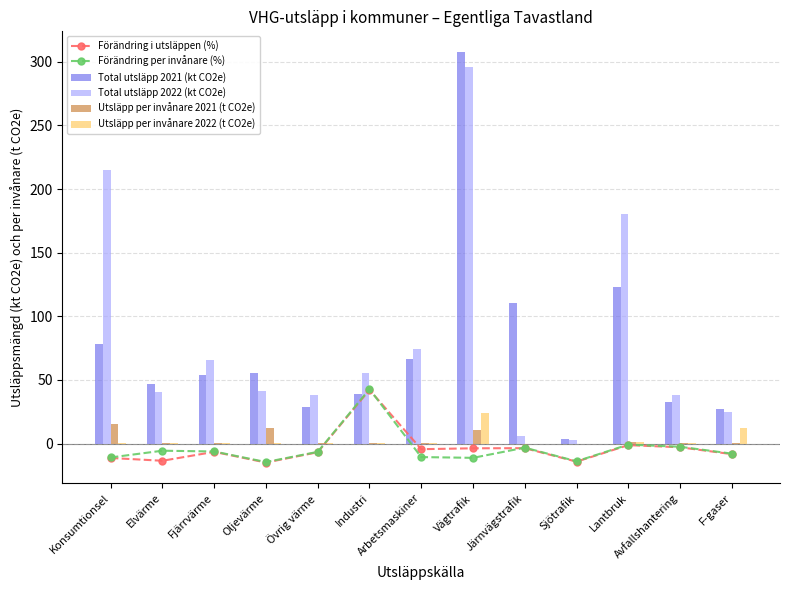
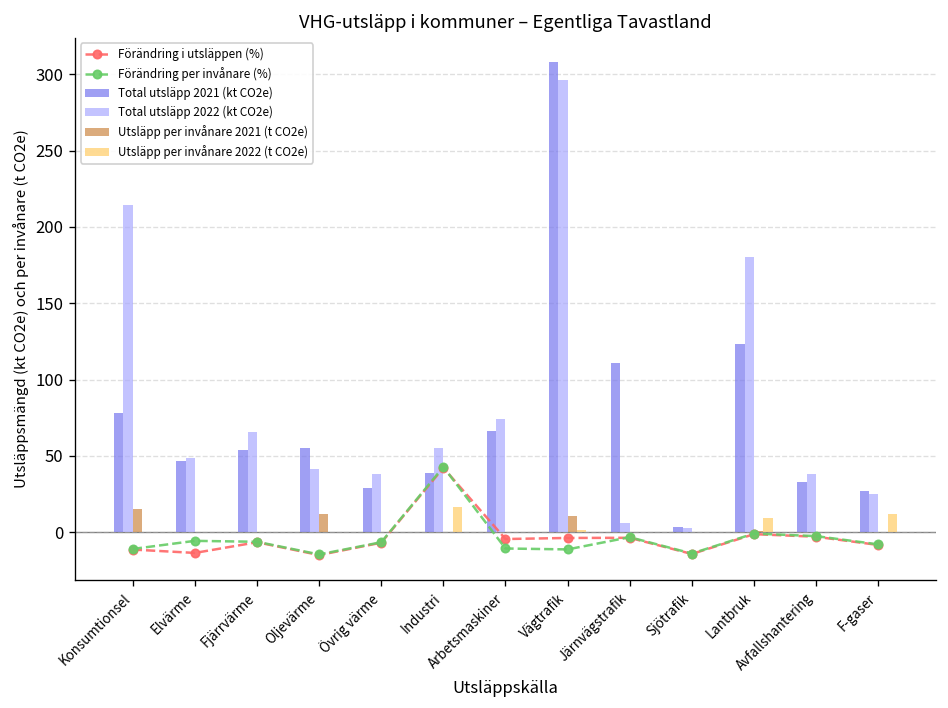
  {
    "Total utsläpp 2021 (kt CO2e)": {
      "Konsumtionsel": 78,
      "Elvärme": 47,
      "Fjärrvärme": 54,
      "Oljevärme": 55,
      "Övrig värme": 29,
      "Industri": 39,
      "Arbetsmaskiner": 67,
      "Vägtrafik": 308,
      "Järnvägstrafik": 111,
      "Sjötrafik": 4,
      "Lantbruk": 123,
      "Avfallshantering": 33,
      "F-gaser": 27
    },
    "Förändring i utsläppen (%)": {
      "Elvärme": -14,
      "Arbetsmaskiner": -4,
      "Vägtrafik": -4
    },
    "Total utsläpp 2022 (kt CO2e)": {
      "Konsumtionsel": 215,
-     "Elvärme": 40,
+     "Elvärme": 49,
      "Fjärrvärme": 66,
      "Oljevärme": 41,
      "Övrig värme": 38,
      "Industri": 55,
      "Arbetsmaskiner": 74,
      "Vägtrafik": 296,
      "Järnvägstrafik": 6,
      "Sjötrafik": 3,
      "Lantbruk": 181,
      "Avfallshantering": 38,
      "F-gaser": 25
    },
    "Förändring per invånare (%)": {
      "Elvärme": -6,
      "Arbetsmaskiner": -11,
      "Vägtrafik": -11
    },
    "Utsläpp per invånare 2021 (t CO2e)": {
      "Konsumtionsel": 15,
      "Oljevärme": 12,
      "Vägtrafik": 11,
      "Järnvägstrafik": 0,
      "Sjötrafik": 0
    },
    "Utsläpp per invånare 2022 (t CO2e)": {
-     "Industri": 0,
-     "Vägtrafik": 24,
+     "Industri": 17,
+     "Vägtrafik": 2,
      "Järnvägstrafik": 0,
      "Sjötrafik": 0,
-     "Lantbruk": 1,
+     "Lantbruk": 10,
      "F-gaser": 12
    }
  }
